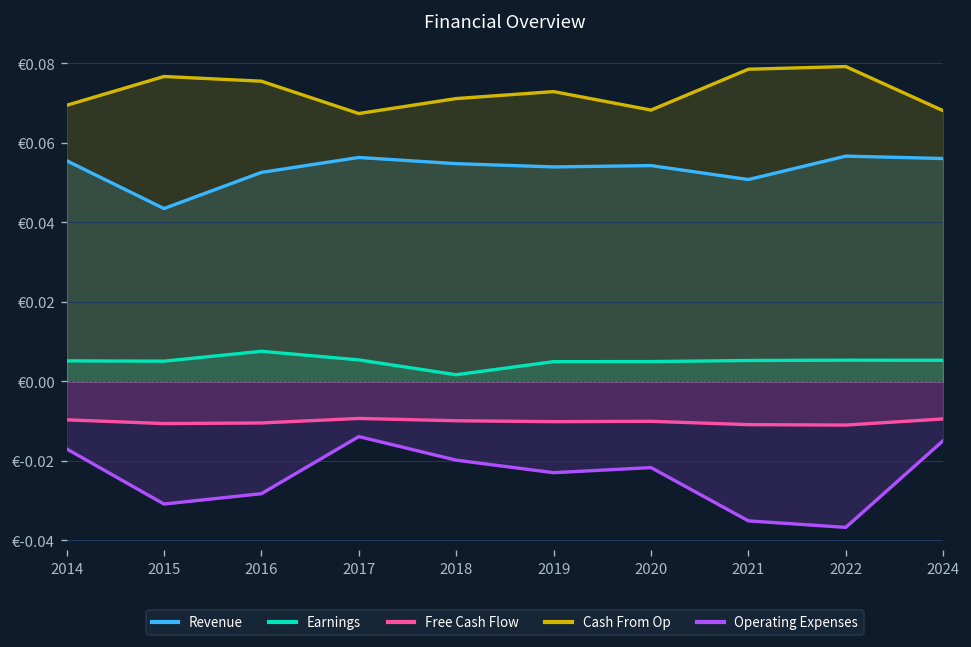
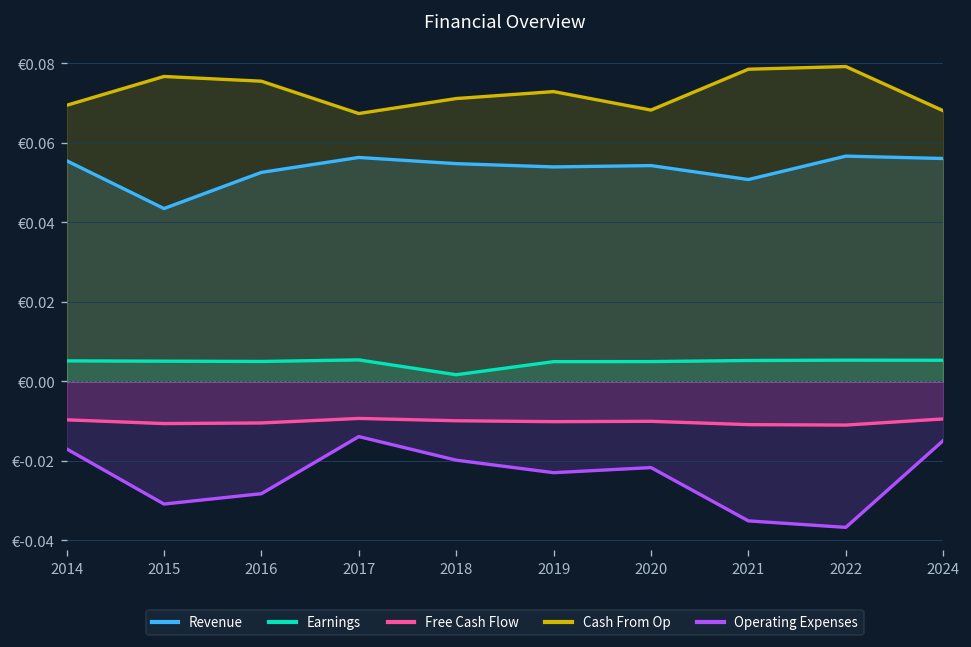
  {
    "Revenue": {
      "2014": "€0.056",
      "2015": "€0.043",
      "2016": "€0.053",
      "2017": "€0.056",
      "2018": "€0.055",
      "2019": "€0.054",
      "2020": "€0.054",
      "2021": "€0.051",
      "2022": "€0.057",
      "2024": "€0.056"
    },
    "Earnings": {
      "2014": "€0.005",
      "2015": "€0.005",
-     "2016": "€0.008",
+     "2016": "€0.005",
      "2017": "€0.005",
      "2018": "€0.002",
      "2019": "€0.005",
      "2020": "€0.005",
      "2021": "€0.005",
      "2022": "€0.005",
      "2024": "€0.005"
    },
    "Cash From Op": {
      "2014": "€0.069",
      "2015": "€0.077",
      "2016": "€0.076",
      "2017": "€0.067",
      "2018": "€0.071",
      "2019": "€0.073",
      "2020": "€0.068",
      "2021": "€0.079",
      "2022": "€0.079",
      "2024": "€0.068"
    },
    "Operating Expenses": {
      "2014": "€-0.017",
      "2015": "€-0.031",
      "2016": "€-0.028",
      "2017": "€-0.014",
      "2018": "€-0.020",
      "2019": "€-0.023",
      "2020": "€-0.022",
      "2021": "€-0.035",
      "2022": "€-0.037",
      "2024": "€-0.015"
    }
  }
